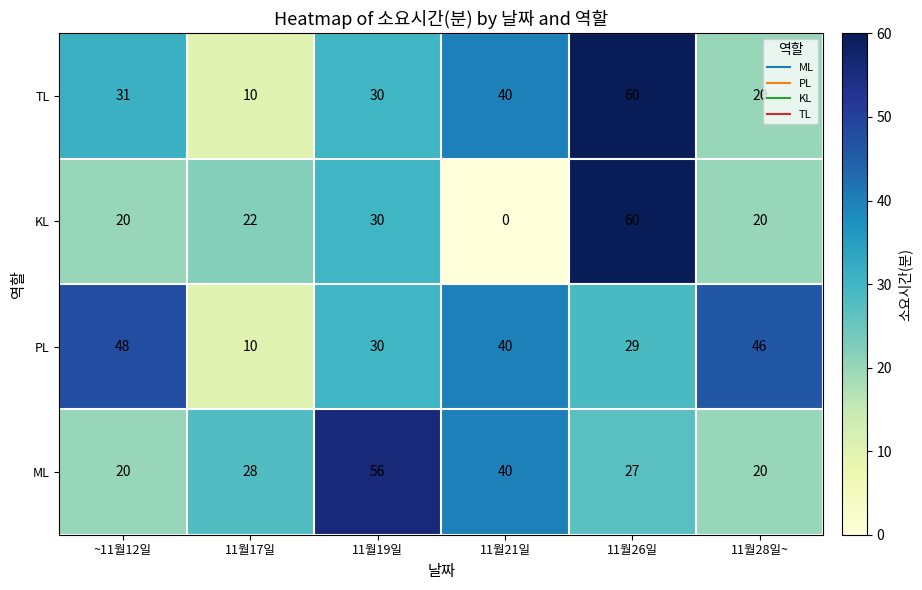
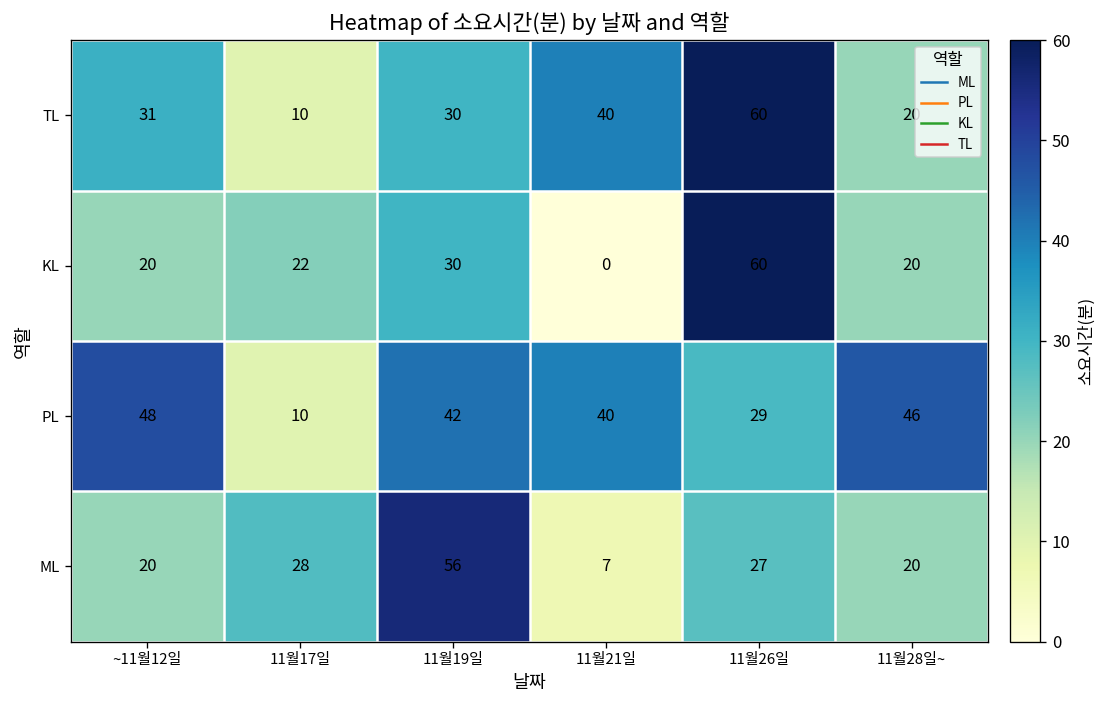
  {
    "TL": {
      "~11월12일": 31,
      "11월17일": 10,
      "11월19일": 30,
      "11월21일": 40,
      "11월26일": 60
    },
    "KL": {
      "~11월12일": 20,
      "11월17일": 22,
      "11월19일": 30,
      "11월21일": 0,
      "11월26일": 60,
      "11월28일~": 20
    },
    "PL": {
      "~11월12일": 48,
      "11월17일": 10,
-     "11월19일": 30,
+     "11월19일": 42,
      "11월21일": 40,
      "11월26일": 29,
      "11월28일~": 46
    },
    "ML": {
      "~11월12일": 20,
      "11월17일": 28,
      "11월19일": 56,
-     "11월21일": 40,
+     "11월21일": 7,
      "11월26일": 27,
      "11월28일~": 20
    }
  }
